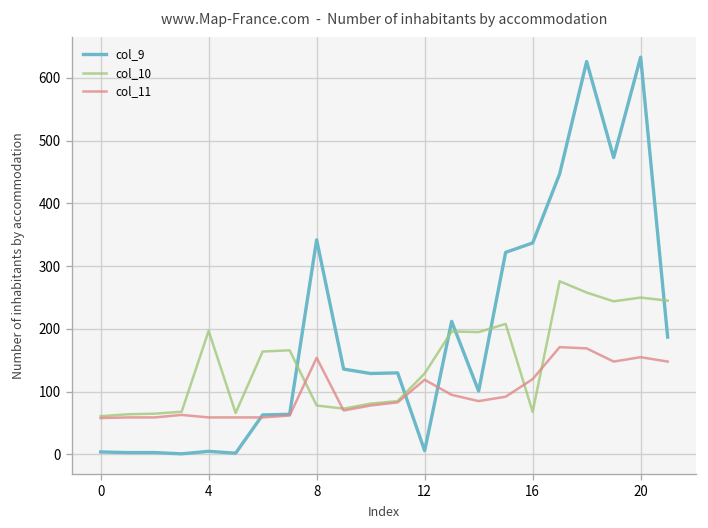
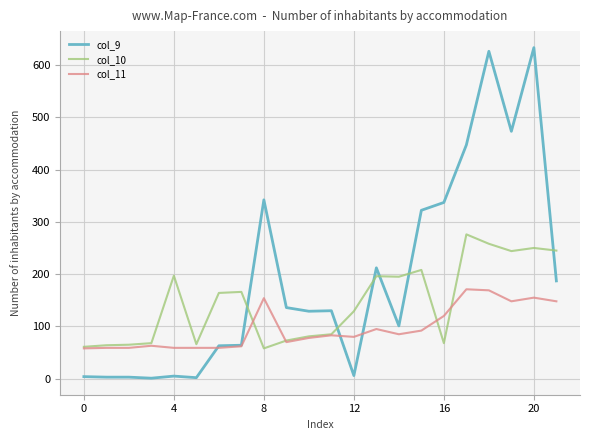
  {
    "col_9": {
      "0": 0,
      "4": 10,
      "8": 340,
      "12": 10,
      "16": 340,
      "20": 630
    },
    "col_10": {
      "4": 200,
-     "8": 80,
+     "8": 60,
      "12": 130,
      "16": 70,
      "20": 250
    },
    "col_11": {
      "4": 60,
      "8": 150,
-     "12": 120,
+     "12": 80,
      "16": 120,
      "20": 160
    }
  }
